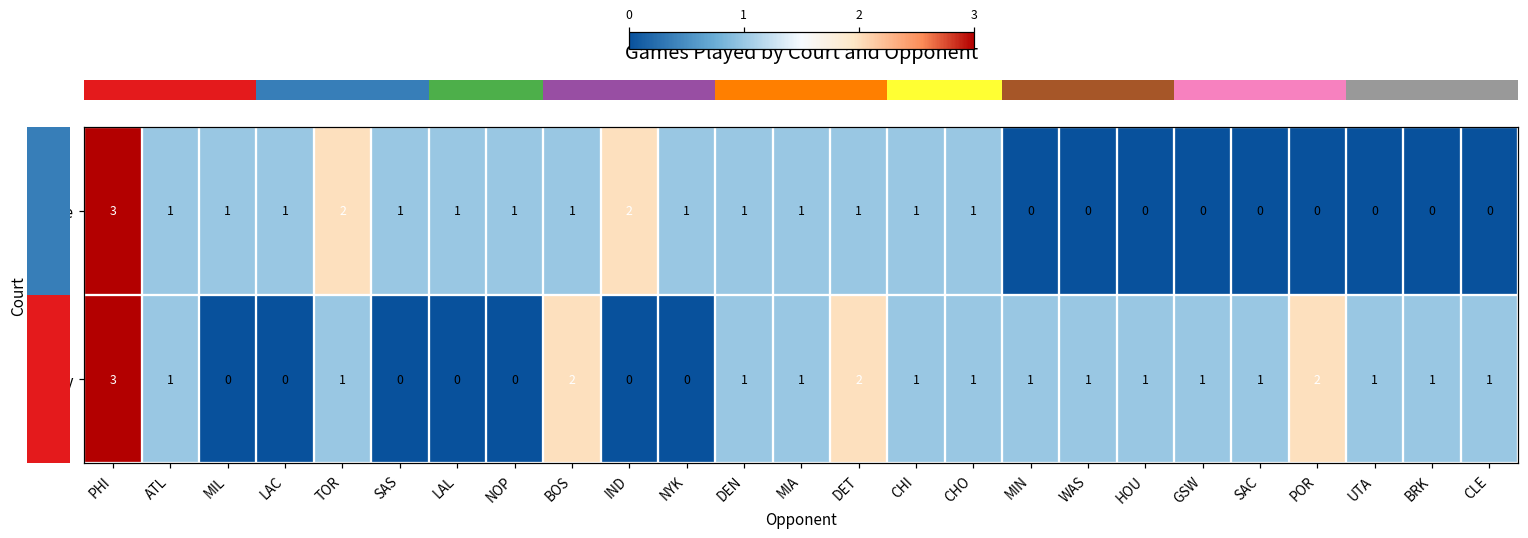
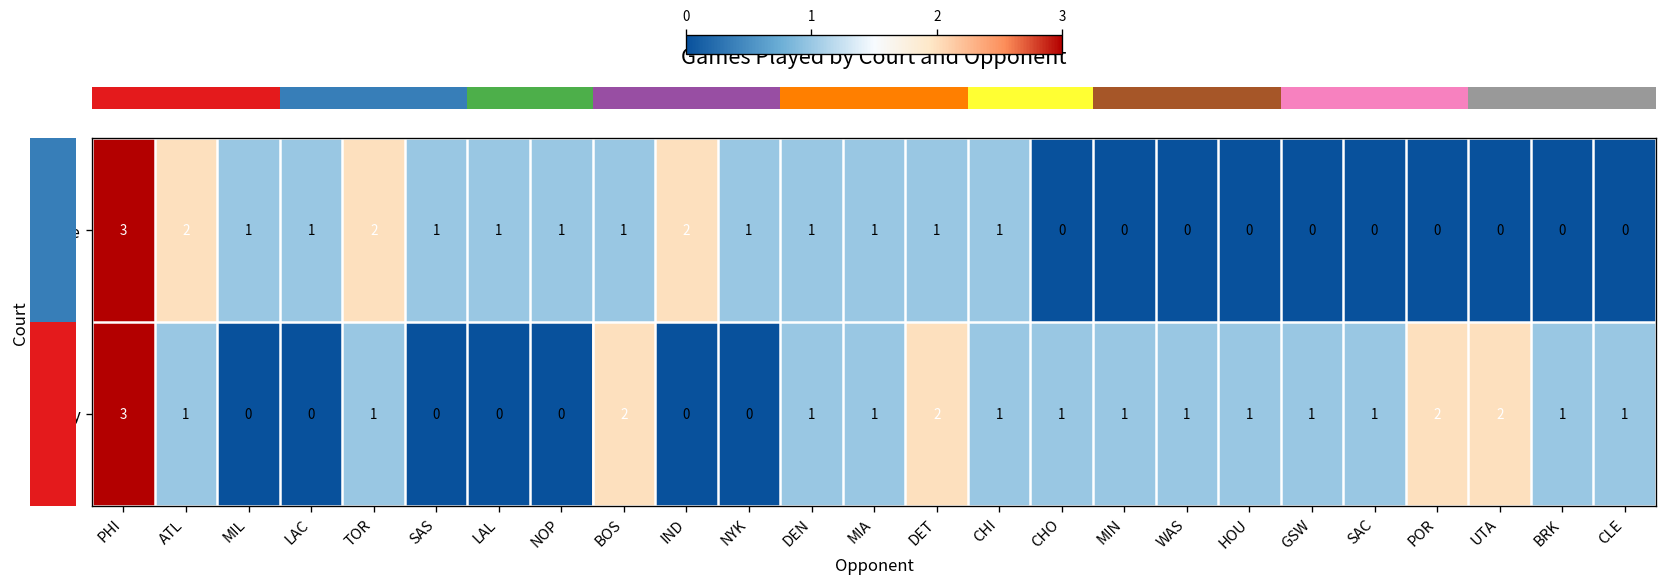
  {
    "home": {
      "PHI": 3,
-     "ATL": 1,
+     "ATL": 2,
      "MIL": 1,
      "LAC": 1,
      "TOR": 2,
      "SAS": 1,
      "LAL": 1,
      "NOP": 1,
      "BOS": 1,
      "IND": 2,
      "NYK": 1,
      "DEN": 1,
      "MIA": 1,
      "DET": 1,
      "CHI": 1,
-     "CHO": 1,
+     "CHO": 0,
      "MIN": 0,
      "WAS": 0,
      "HOU": 0,
      "GSW": 0,
      "SAC": 0,
      "POR": 0,
      "UTA": 0,
      "BRK": 0,
      "CLE": 0
    },
    "away": {
      "PHI": 3,
      "ATL": 1,
      "MIL": 0,
      "LAC": 0,
      "TOR": 1,
      "SAS": 0,
      "LAL": 0,
      "NOP": 0,
      "BOS": 2,
      "IND": 0,
      "NYK": 0,
      "DEN": 1,
      "MIA": 1,
      "DET": 2,
      "CHI": 1,
      "CHO": 1,
      "MIN": 1,
      "WAS": 1,
      "HOU": 1,
      "GSW": 1,
      "SAC": 1,
      "POR": 2,
-     "UTA": 1,
+     "UTA": 2,
      "BRK": 1,
      "CLE": 1
    }
  }
